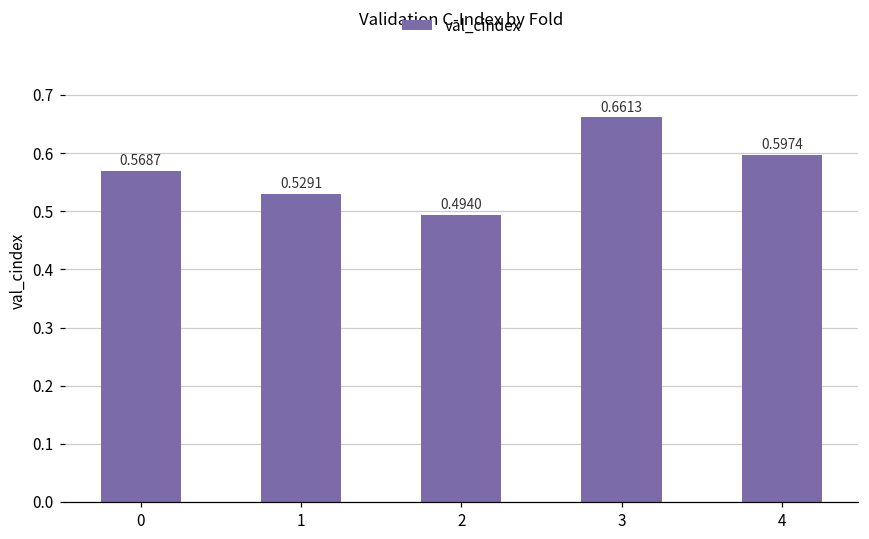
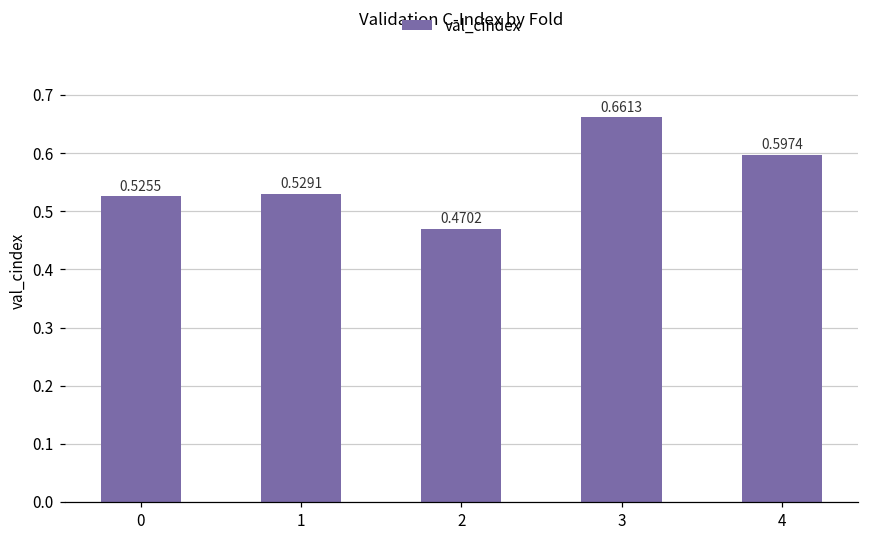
  {
-   "0": 0.5687,
+   "0": 0.5255,
    "1": 0.5291,
-   "2": 0.4940,
+   "2": 0.4702,
    "3": 0.6613,
    "4": 0.5974
  }
